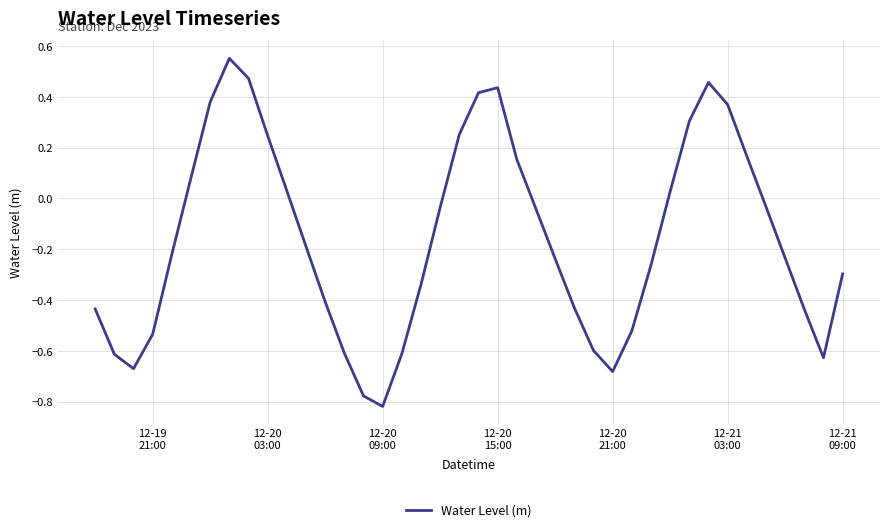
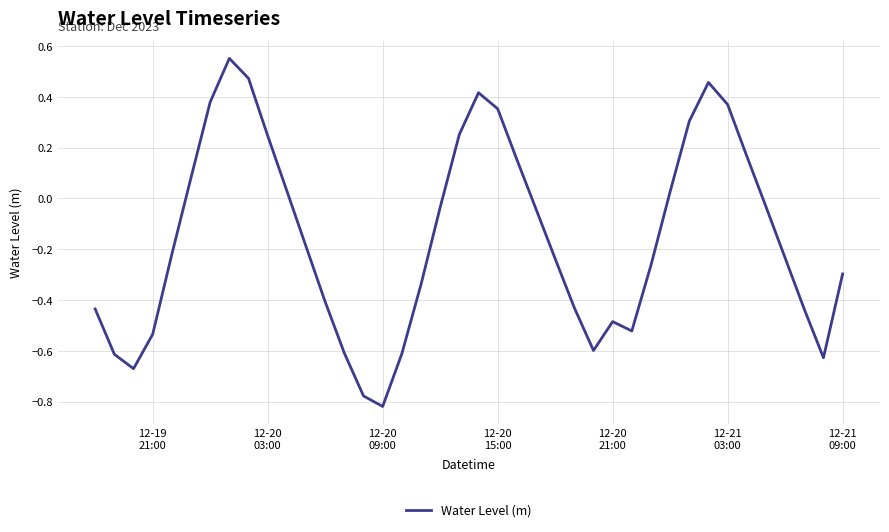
  {
    "12-19 21:00": -0.53,
    "12-20 03:00": 0.25,
    "12-20 09:00": -0.82,
-   "12-20 15:00": 0.44,
-   "12-20 21:00": -0.68,
+   "12-20 15:00": 0.35,
+   "12-20 21:00": -0.48,
    "12-21 03:00": 0.37,
    "12-21 09:00": -0.30
  }
